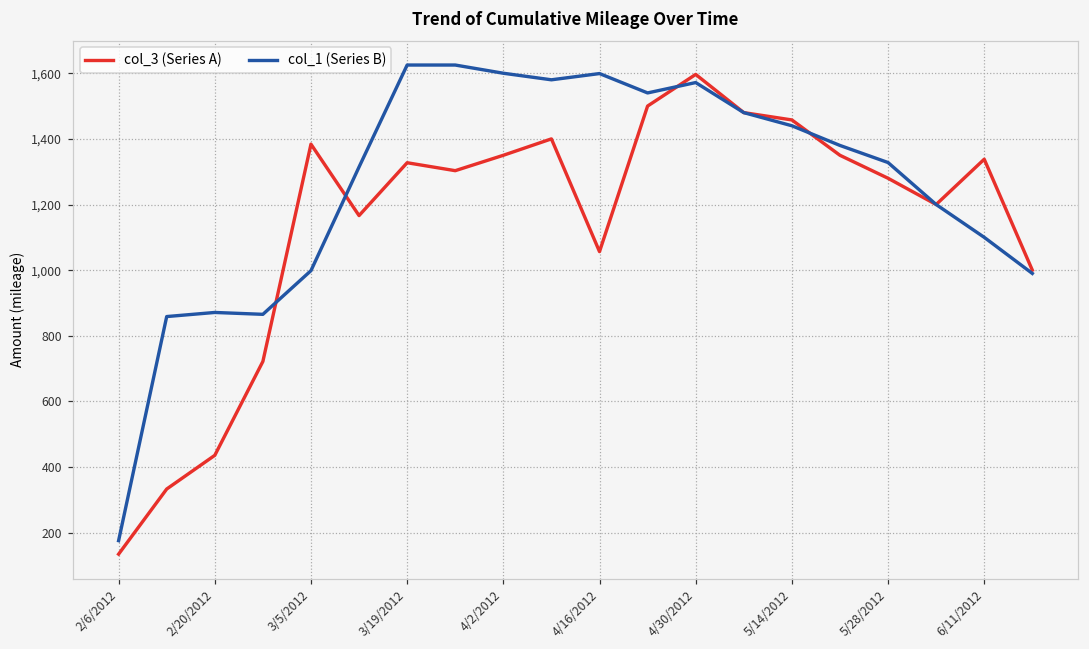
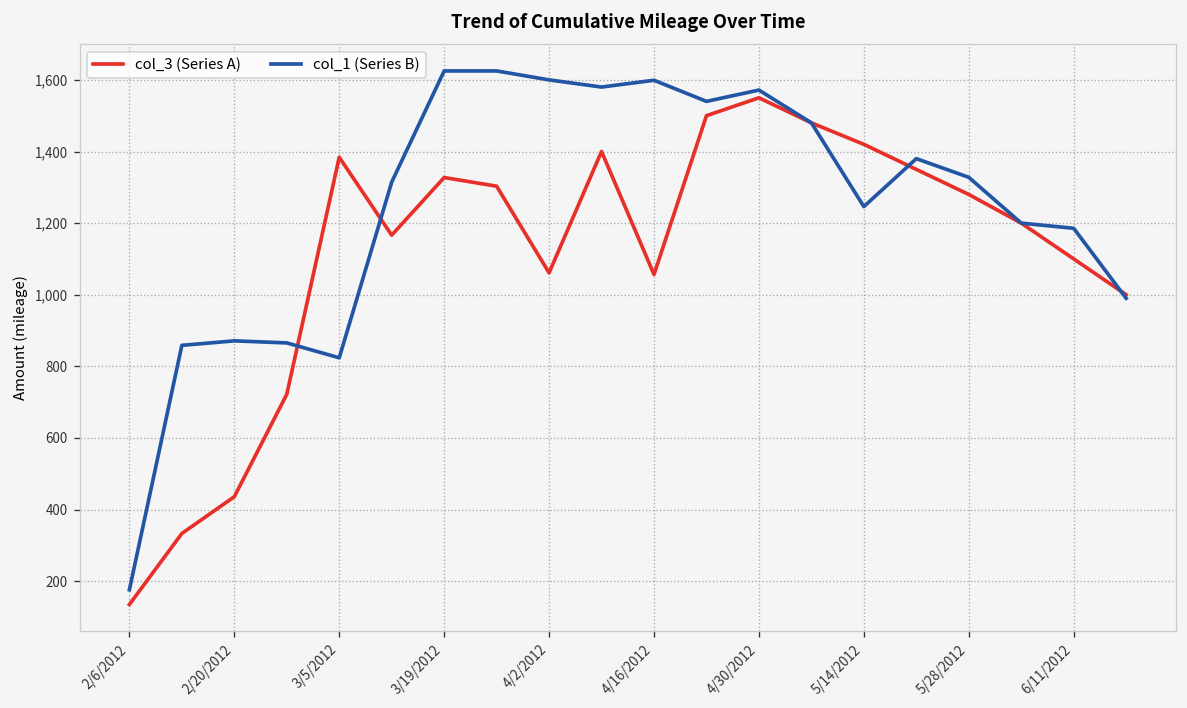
  {
    "col_3 (Series A)": {
      "2/6/2012": "130",
      "2/20/2012": "440",
      "3/5/2012": "1,380",
      "3/19/2012": "1,330",
-     "4/2/2012": "1,350",
+     "4/2/2012": "1,060",
      "4/16/2012": "1,060",
-     "4/30/2012": "1,600",
-     "5/14/2012": "1,460",
+     "4/30/2012": "1,550",
+     "5/14/2012": "1,420",
      "5/28/2012": "1,280",
-     "6/11/2012": "1,340"
+     "6/11/2012": "1,100"
    },
    "col_1 (Series B)": {
      "2/6/2012": "180",
      "2/20/2012": "870",
-     "3/5/2012": "1,000",
+     "3/5/2012": "820",
      "3/19/2012": "1,630",
      "4/2/2012": "1,600",
      "4/16/2012": "1,600",
      "4/30/2012": "1,570",
-     "5/14/2012": "1,440",
+     "5/14/2012": "1,250",
      "5/28/2012": "1,330",
-     "6/11/2012": "1,100"
+     "6/11/2012": "1,190"
    }
  }
